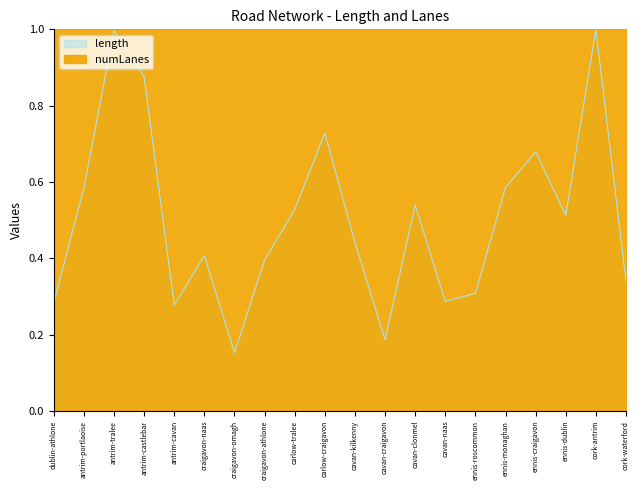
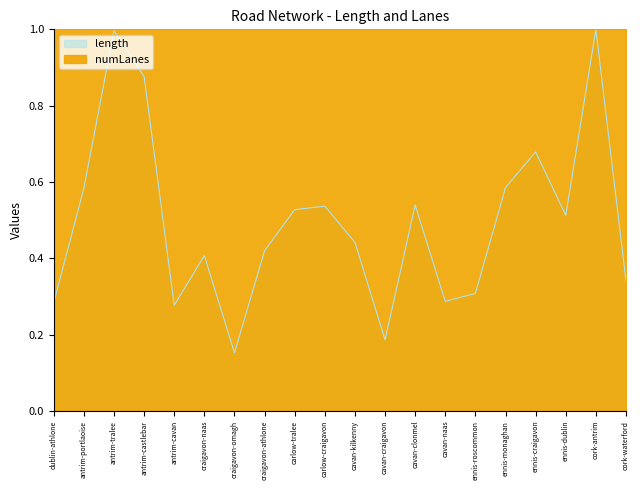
  {
    "length": {
      "dublin-athlone": 0.28,
      "antrim-portlaoise": 0.58,
      "antrim-castlebar": 0.88,
      "antrim-cavan": 0.28,
      "craigavon-naas": 0.41,
      "craigavon-omagh": 0.15,
-     "craigavon-athlone": 0.39,
+     "craigavon-athlone": 0.42,
      "carlow-tralee": 0.53,
-     "carlow-craigavon": 0.73,
+     "carlow-craigavon": 0.54,
      "cavan-kilkenny": 0.44,
      "cavan-craigavon": 0.19,
      "cavan-clonmel": 0.54,
      "cavan-naas": 0.29,
      "ennis-roscommon": 0.31,
      "ennis-monaghan": 0.59,
      "ennis-craigavon": 0.68,
      "ennis-dublin": 0.51,
      "cork-waterford": 0.34
    },
    "numLanes": {
      "dublin-athlone": 1.00,
      "antrim-portlaoise": 1.00,
      "antrim-castlebar": 1.00,
      "antrim-cavan": 1.00,
      "craigavon-naas": 1.00,
      "craigavon-omagh": 1.00,
      "craigavon-athlone": 1.00,
      "carlow-tralee": 1.00,
      "carlow-craigavon": 1.00,
      "cavan-kilkenny": 1.00,
      "cavan-craigavon": 1.00,
      "cavan-clonmel": 1.00,
      "cavan-naas": 1.00,
      "ennis-roscommon": 1.00,
      "ennis-monaghan": 1.00,
      "ennis-craigavon": 1.00,
      "ennis-dublin": 1.00,
      "cork-waterford": 1.00
    }
  }
